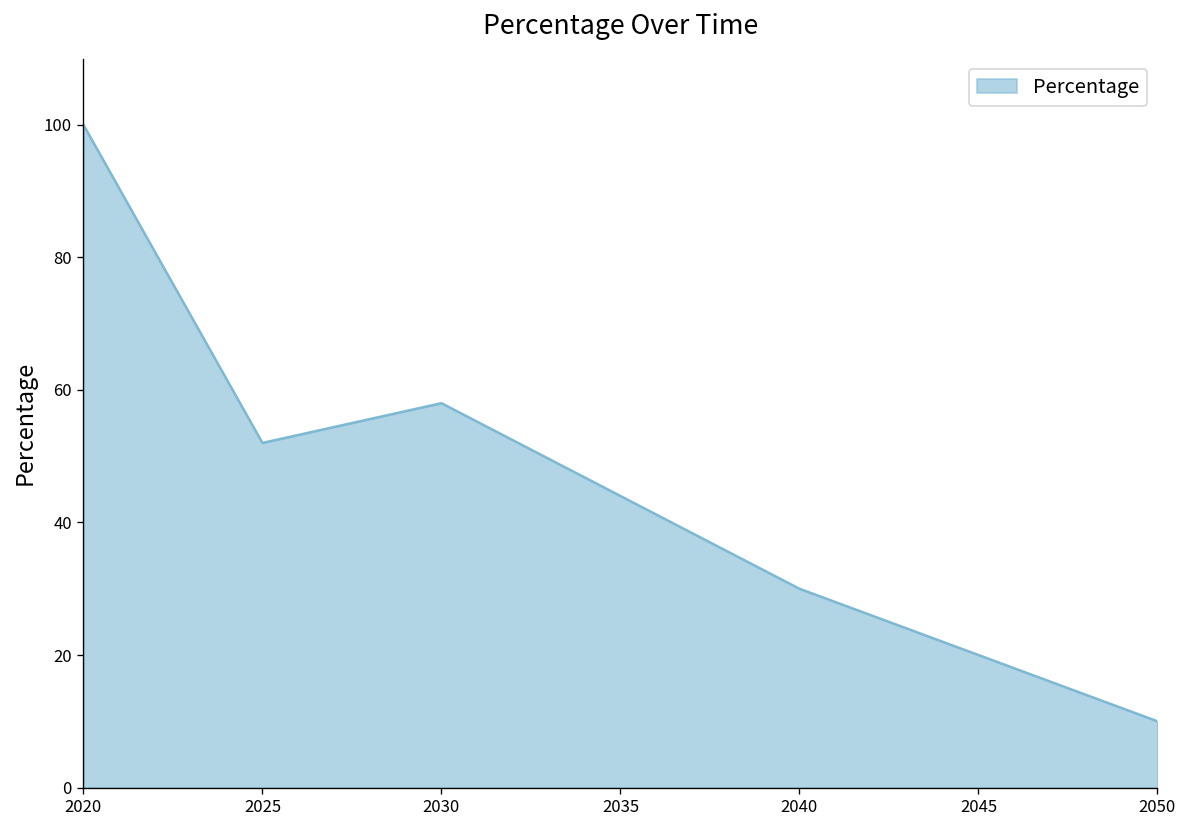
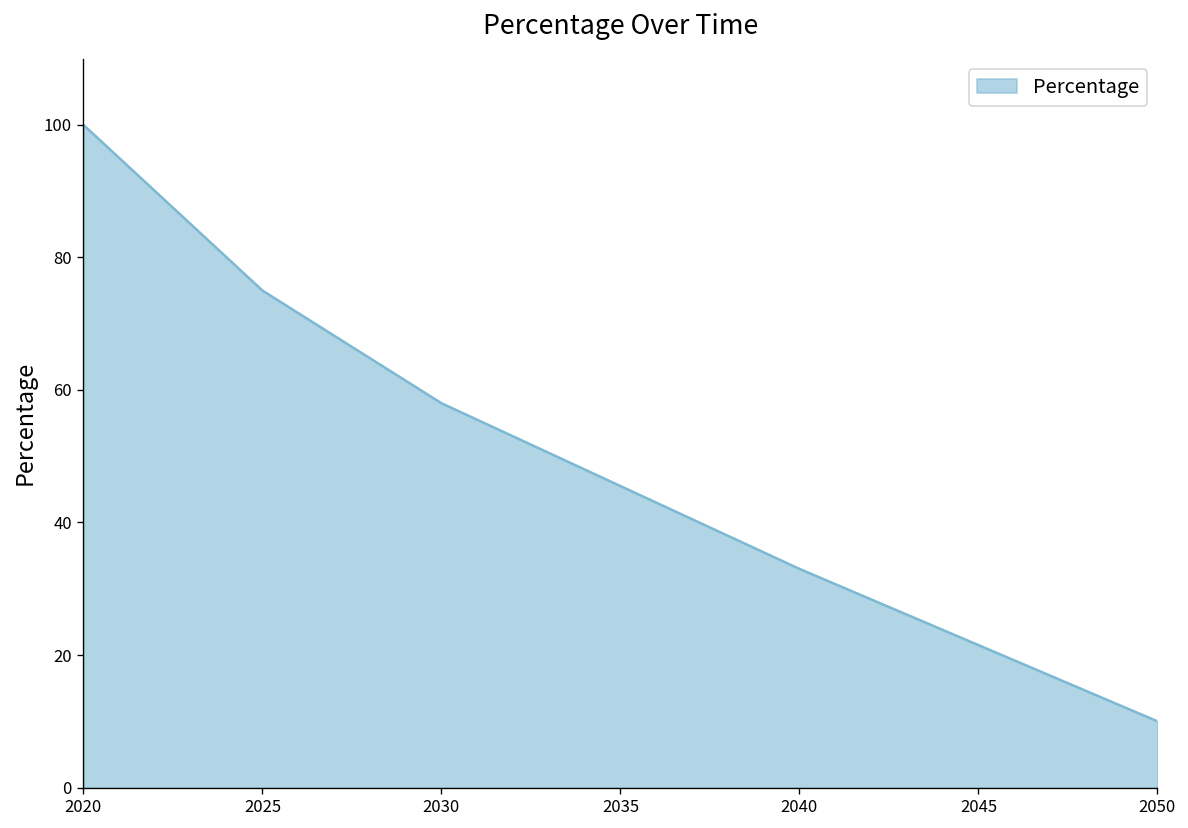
  {
    "2020": 100,
-   "2025": 52,
+   "2025": 75,
    "2030": 58,
-   "2040": 30,
+   "2040": 33,
    "2050": 10
  }
